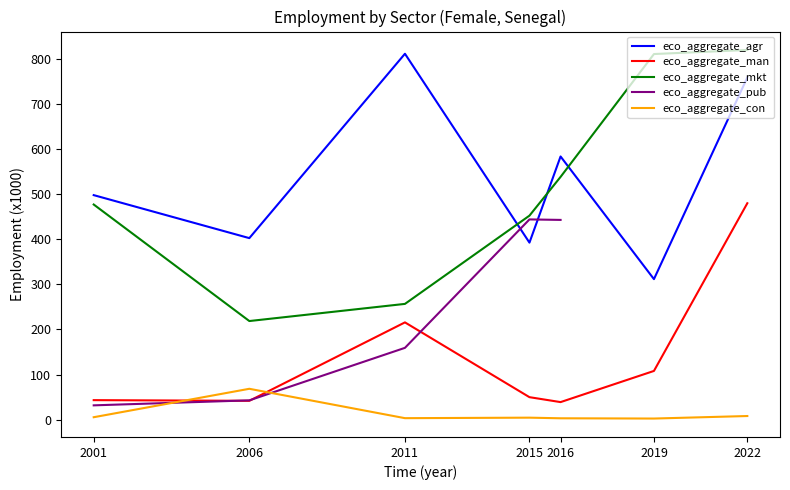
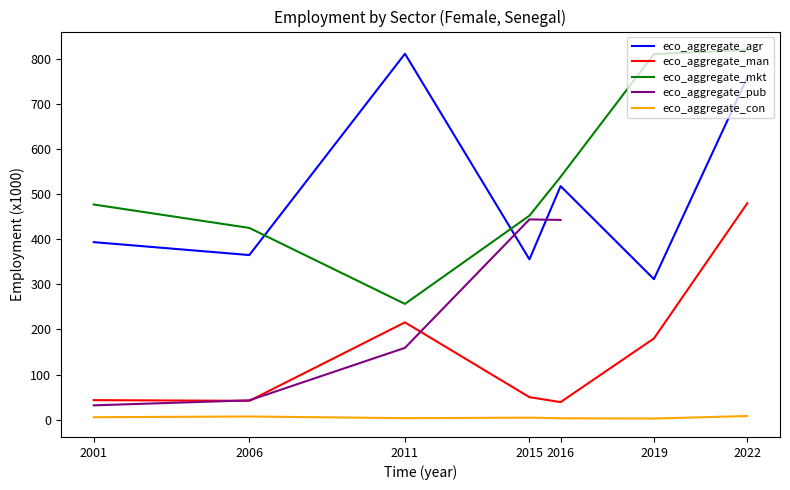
  {
    "eco_aggregate_agr": {
-     "2001": 500,
-     "2006": 400,
+     "2001": 390,
+     "2006": 360,
      "2011": 810,
-     "2015": 390,
-     "2016": 580,
+     "2015": 360,
+     "2016": 520,
      "2019": 310
    },
    "eco_aggregate_man": {
      "2001": 40,
      "2011": 220,
      "2015": 50,
      "2016": 40,
-     "2019": 110,
+     "2019": 180,
      "2022": 480
    },
    "eco_aggregate_mkt": {
      "2001": 480,
-     "2006": 220,
+     "2006": 430,
      "2011": 260,
      "2015": 450,
      "2016": 540
    },
    "eco_aggregate_pub": {
      "2001": 30,
      "2011": 160,
      "2015": 440,
      "2016": 440
    },
    "eco_aggregate_con": {
      "2001": 10,
-     "2006": 70,
+     "2006": 10,
      "2011": 0,
      "2015": 0,
      "2016": 0,
      "2019": 0,
      "2022": 10
    }
  }
